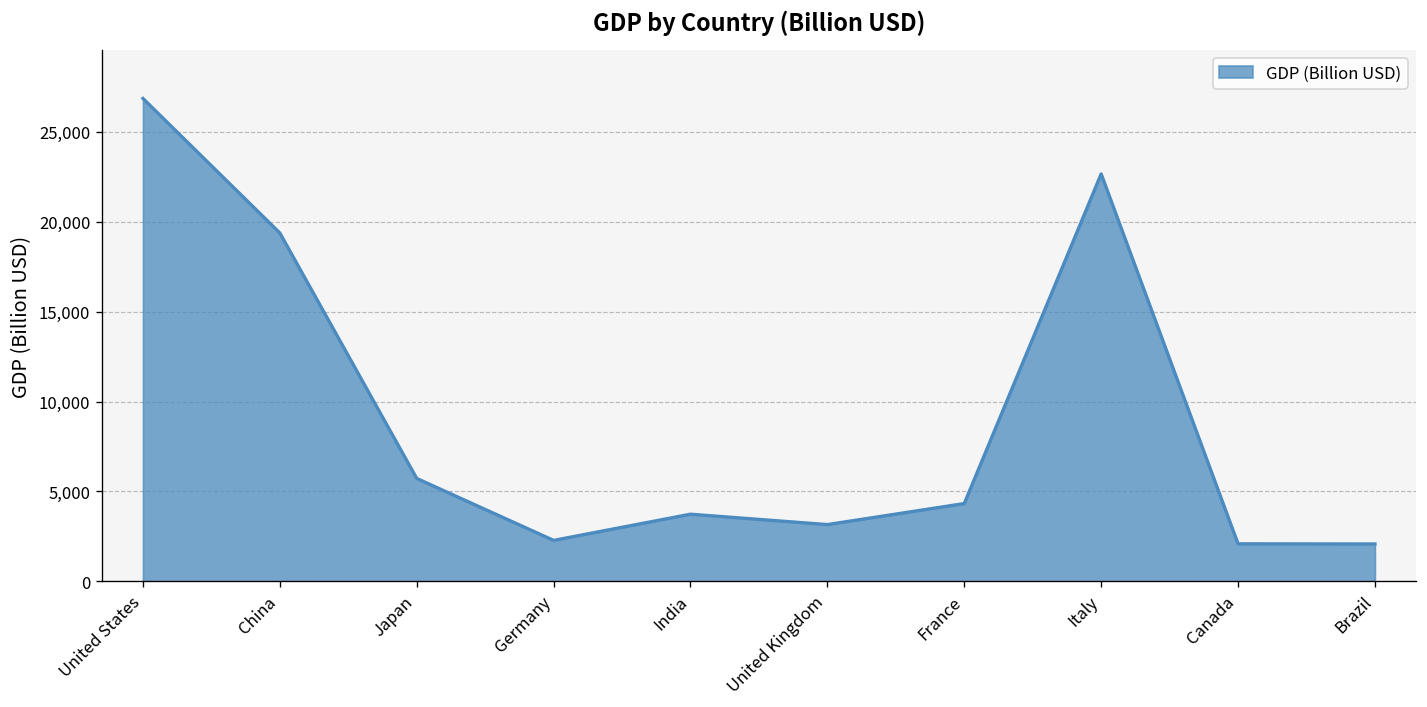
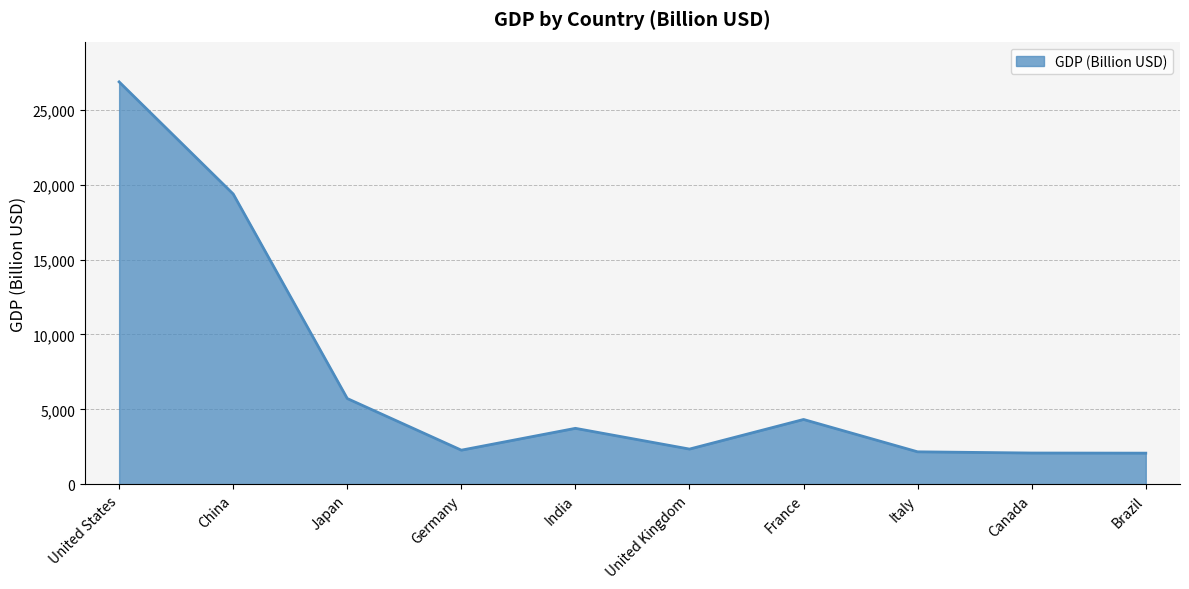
  {
    "United States": "26,900",
    "China": "19,400",
    "Japan": "5,700",
    "Germany": "2,300",
    "India": "3,700",
-   "United Kingdom": "3,200",
+   "United Kingdom": "2,400",
    "France": "4,300",
-   "Italy": "22,700",
+   "Italy": "2,200",
    "Canada": "2,100",
    "Brazil": "2,100"
  }
